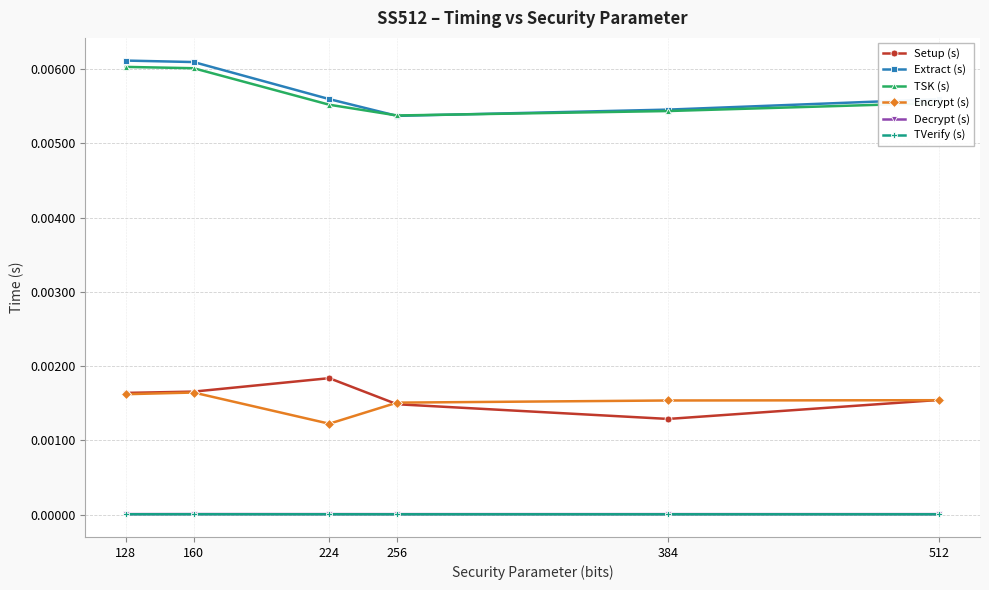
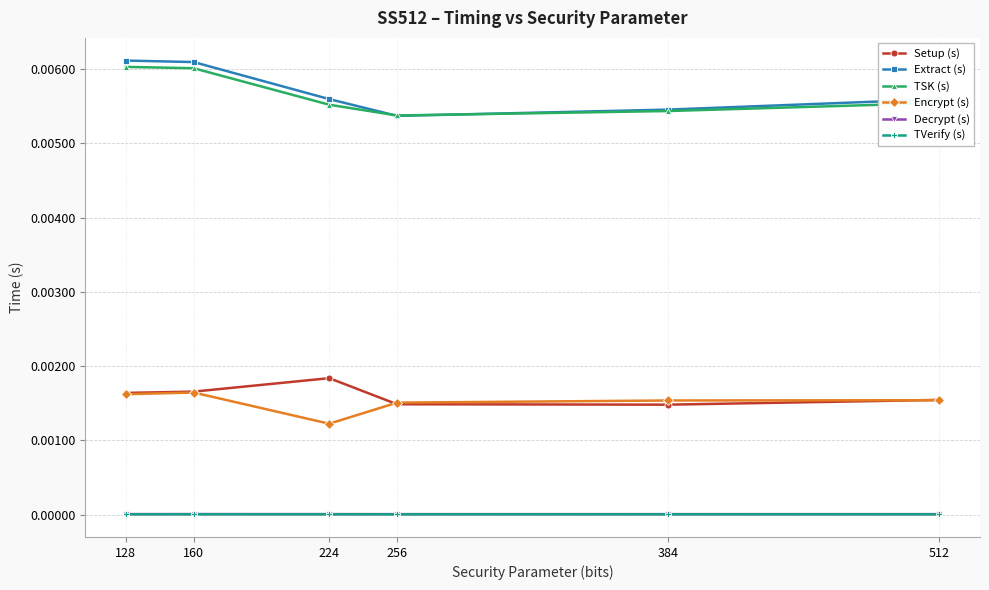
  {
    "Setup (s)": {
      "224": 0.0018,
-     "384": 0.0013
+     "384": 0.0015
    },
    "Extract (s)": {
      "128": 0.0061,
      "160": 0.0061,
      "224": 0.0056
    },
    "Encrypt (s)": {
      "224": 0.0012,
      "384": 0.0015
    }
  }
